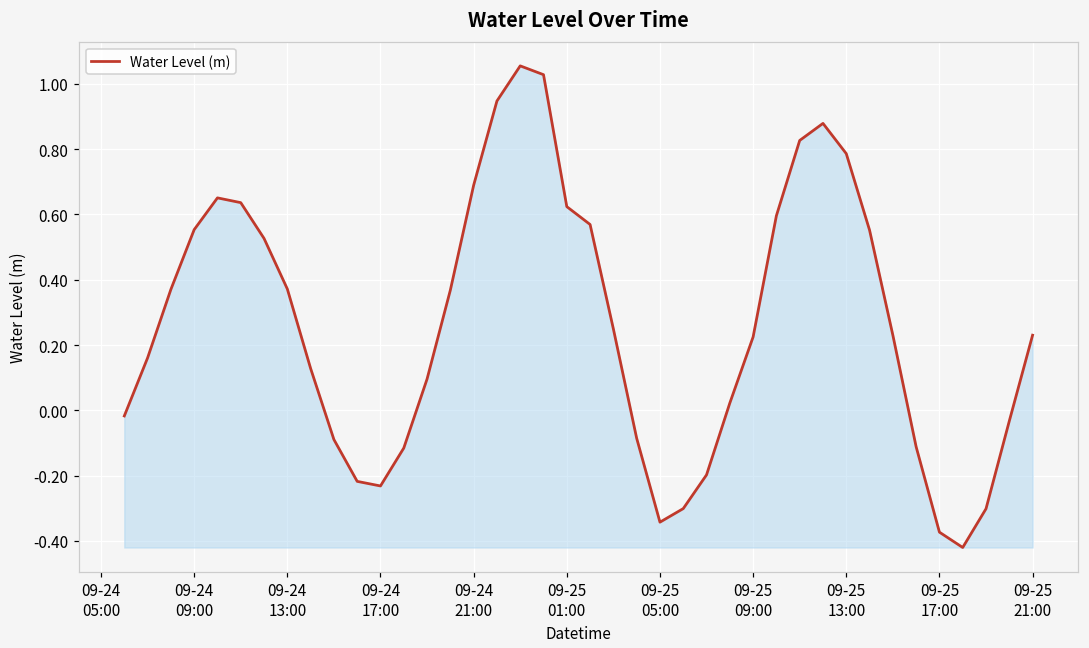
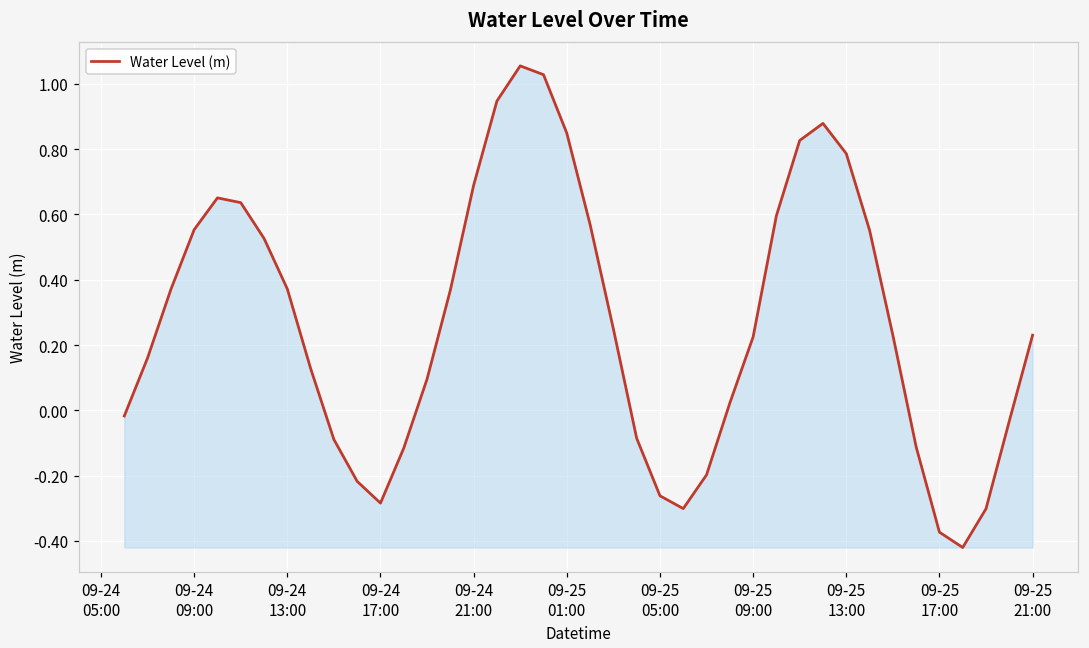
  {
    "09-24 09:00": 0.55,
    "09-24 13:00": 0.37,
-   "09-24 17:00": -0.23,
+   "09-24 17:00": -0.28,
    "09-24 21:00": 0.69,
-   "09-25 01:00": 0.62,
-   "09-25 05:00": -0.34,
+   "09-25 01:00": 0.85,
+   "09-25 05:00": -0.26,
    "09-25 09:00": 0.22,
    "09-25 13:00": 0.79,
    "09-25 17:00": -0.37,
    "09-25 21:00": 0.23
  }
